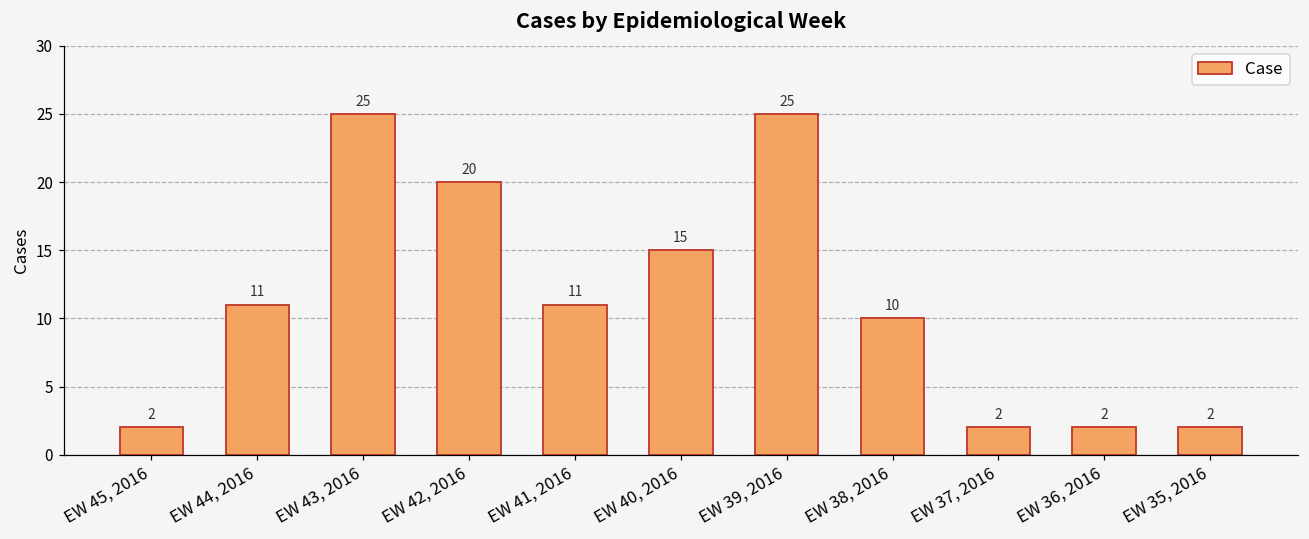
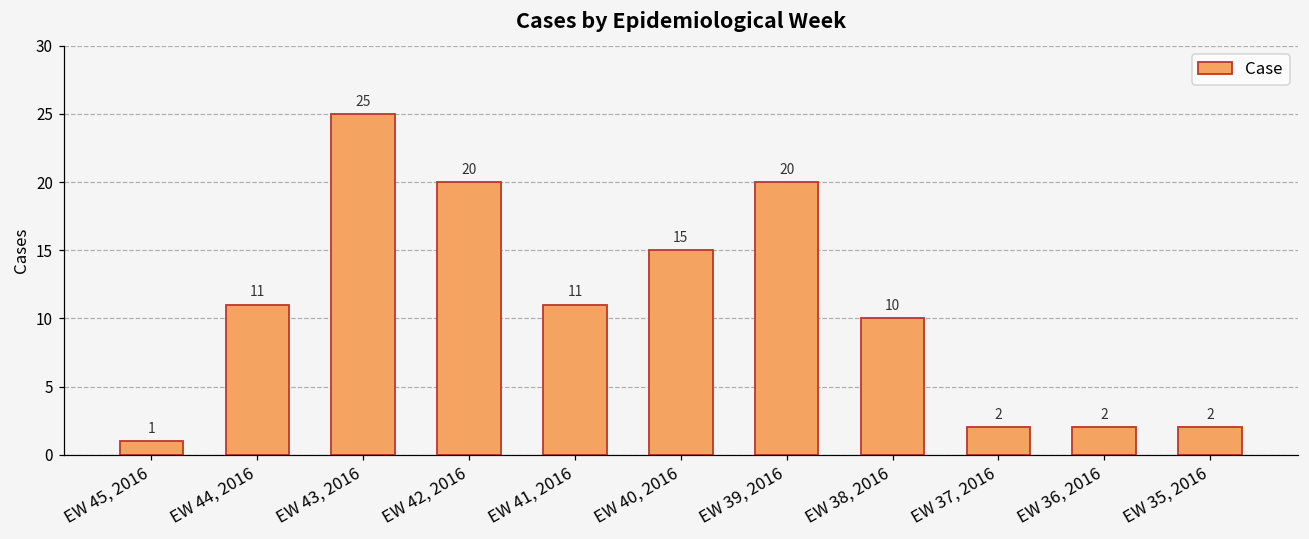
  {
-   "EW 45, 2016": 2,
+   "EW 45, 2016": 1,
    "EW 44, 2016": 11,
    "EW 43, 2016": 25,
    "EW 42, 2016": 20,
    "EW 41, 2016": 11,
    "EW 40, 2016": 15,
-   "EW 39, 2016": 25,
+   "EW 39, 2016": 20,
    "EW 38, 2016": 10,
    "EW 37, 2016": 2,
    "EW 36, 2016": 2,
    "EW 35, 2016": 2
  }
